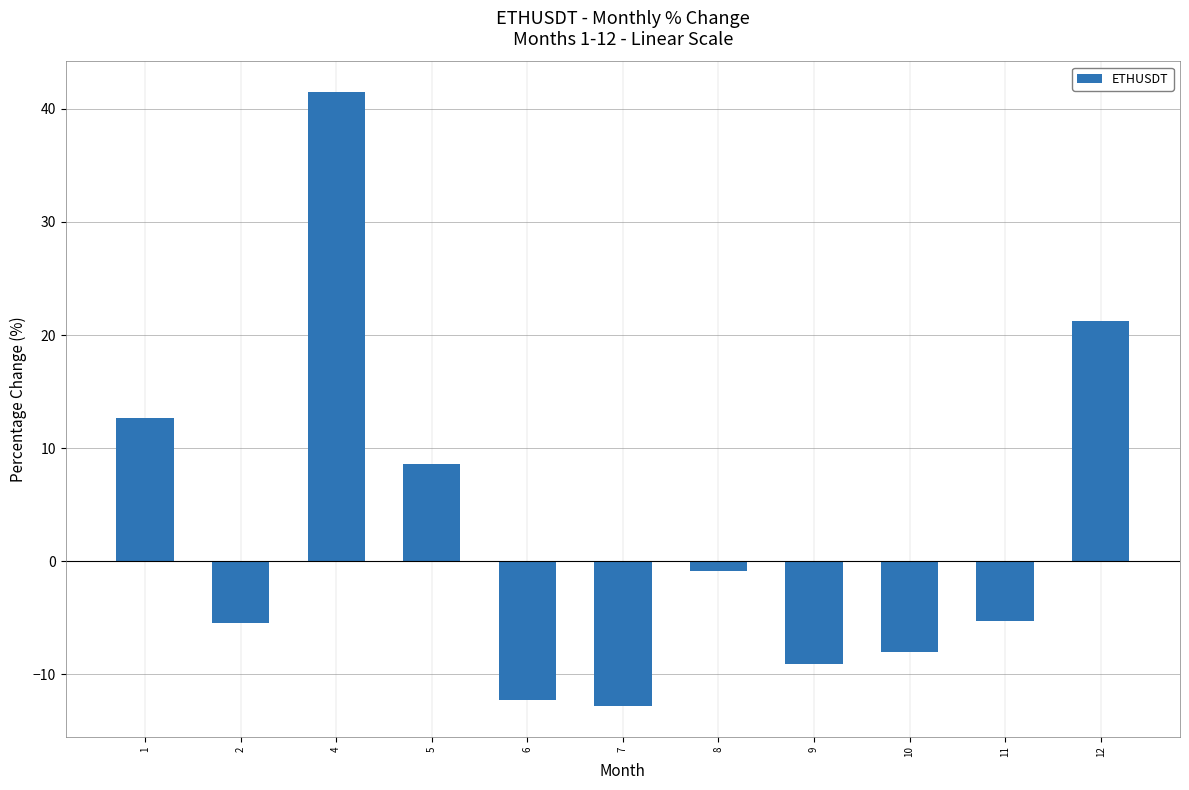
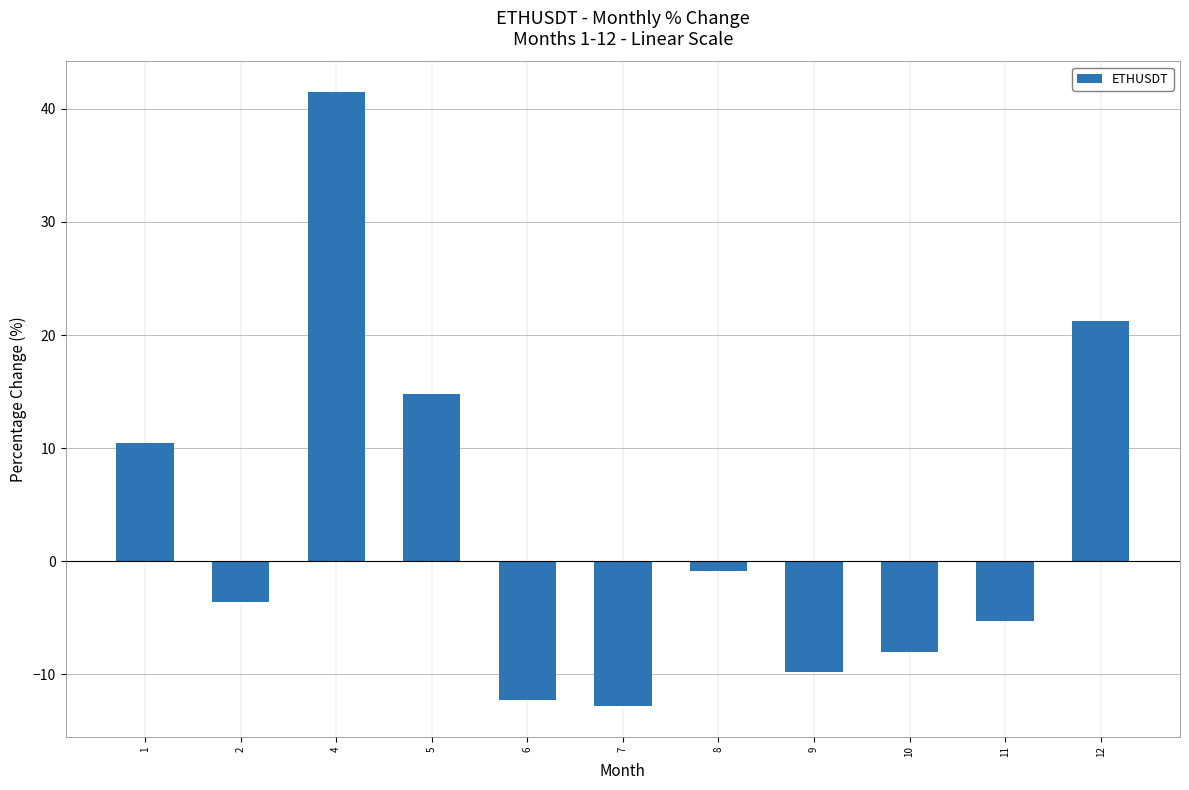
  {
-   "1": 12.6,
-   "2": -5.4,
+   "1": 10.4,
+   "2": -3.6,
    "4": 41.5,
-   "5": 8.6,
+   "5": 14.8,
    "6": -12.3,
    "7": -12.8,
    "8": -0.9,
-   "9": -9.0,
+   "9": -9.8,
    "10": -8.0,
    "11": -5.3,
    "12": 21.2
  }
